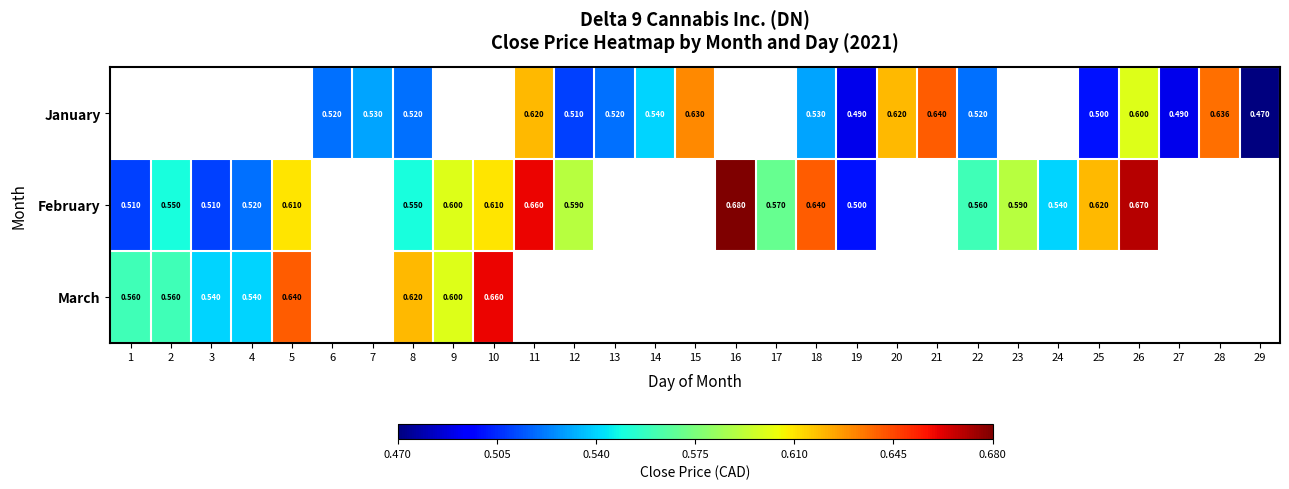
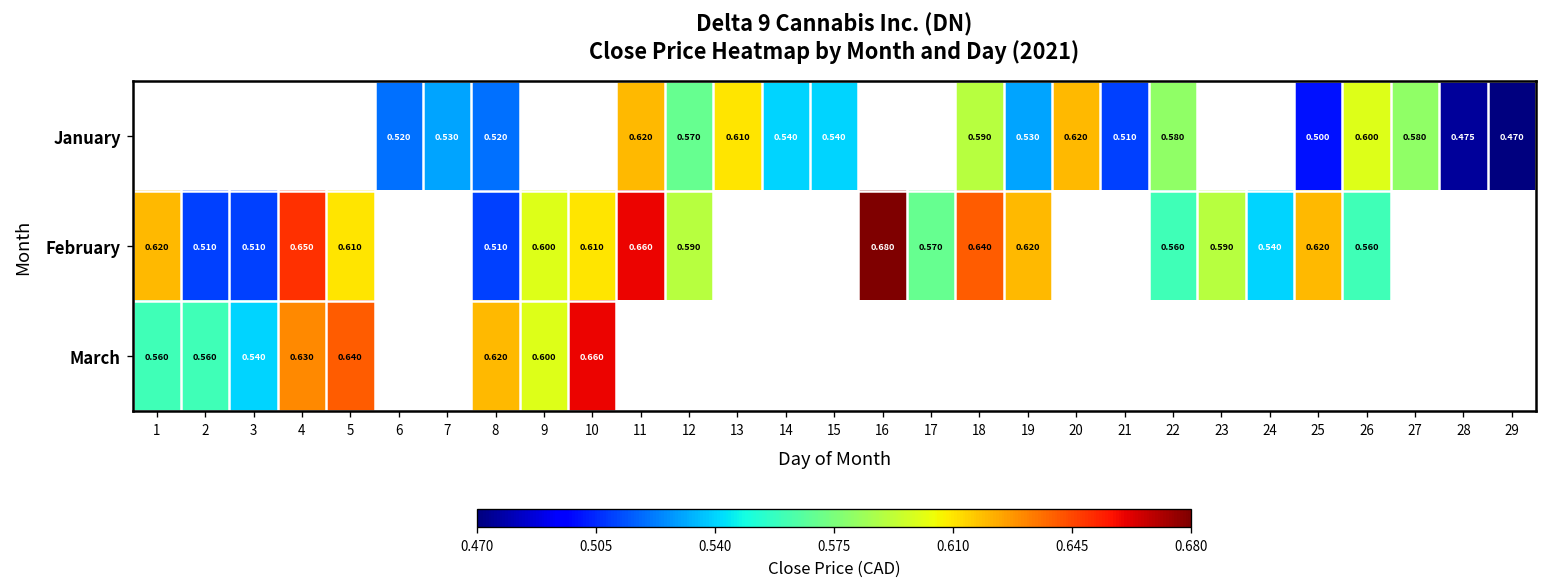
  {
    "January": {
      "6": 0.520,
      "7": 0.530,
      "8": 0.520,
      "11": 0.620,
-     "12": 0.510,
-     "13": 0.520,
+     "12": 0.570,
+     "13": 0.610,
      "14": 0.540,
-     "15": 0.630,
-     "18": 0.530,
-     "19": 0.490,
+     "15": 0.540,
+     "18": 0.590,
+     "19": 0.530,
      "20": 0.620,
-     "21": 0.640,
-     "22": 0.520,
+     "21": 0.510,
+     "22": 0.580,
      "25": 0.500,
      "26": 0.600,
-     "27": 0.490,
-     "28": 0.636,
+     "27": 0.580,
+     "28": 0.475,
      "29": 0.470
    },
    "February": {
-     "1": 0.510,
-     "2": 0.550,
+     "1": 0.620,
+     "2": 0.510,
      "3": 0.510,
-     "4": 0.520,
+     "4": 0.650,
      "5": 0.610,
-     "8": 0.550,
+     "8": 0.510,
      "9": 0.600,
      "10": 0.610,
      "11": 0.660,
      "12": 0.590,
      "16": 0.680,
      "17": 0.570,
      "18": 0.640,
-     "19": 0.500,
+     "19": 0.620,
      "22": 0.560,
      "23": 0.590,
      "24": 0.540,
      "25": 0.620,
-     "26": 0.670
+     "26": 0.560
    },
    "March": {
      "1": 0.560,
      "2": 0.560,
      "3": 0.540,
-     "4": 0.540,
+     "4": 0.630,
      "5": 0.640,
      "8": 0.620,
      "9": 0.600,
      "10": 0.660
    }
  }
